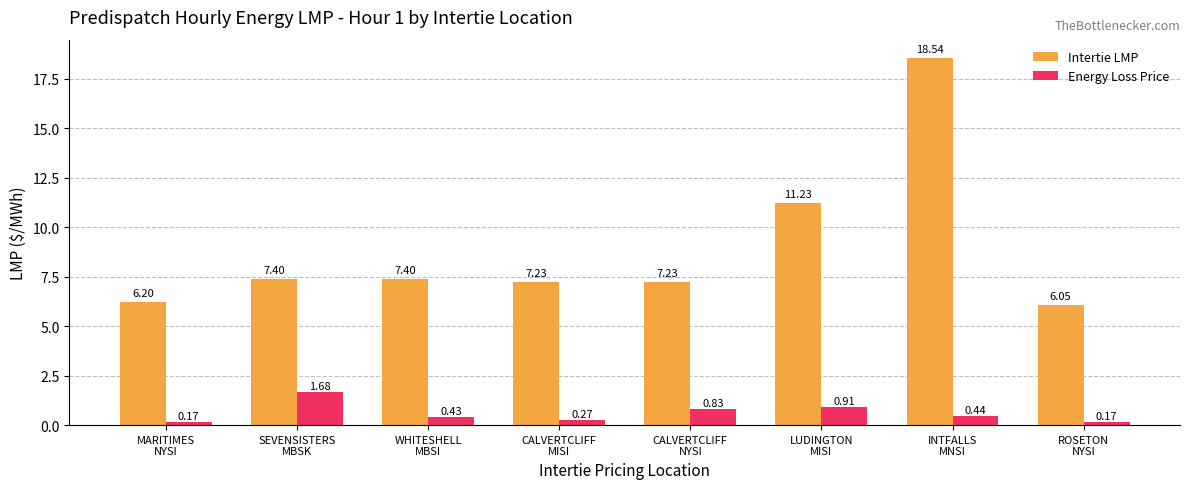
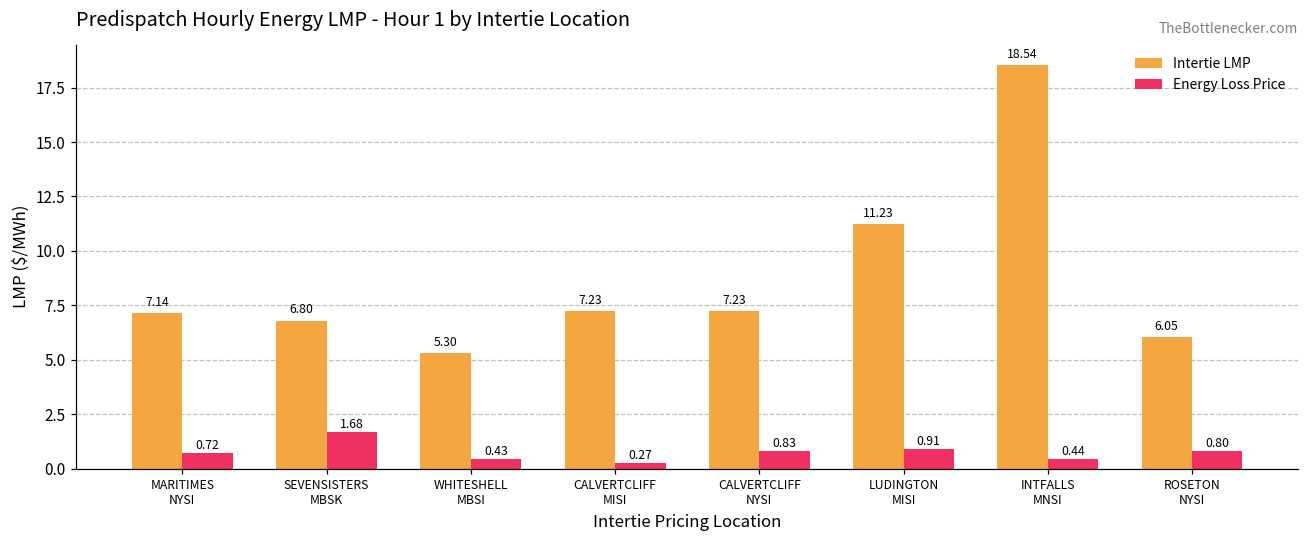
  {
    "Intertie LMP": {
-     "MARITIMES NYSI": 6.20,
-     "SEVENSISTERS MBSK": 7.40,
-     "WHITESHELL MBSI": 7.40,
+     "MARITIMES NYSI": 7.14,
+     "SEVENSISTERS MBSK": 6.80,
+     "WHITESHELL MBSI": 5.30,
      "CALVERTCLIFF MISI": 7.23,
      "CALVERTCLIFF NYSI": 7.23,
      "LUDINGTON MISI": 11.23,
      "INTFALLS MNSI": 18.54,
      "ROSETON NYSI": 6.05
    },
    "Energy Loss Price": {
-     "MARITIMES NYSI": 0.17,
+     "MARITIMES NYSI": 0.72,
      "SEVENSISTERS MBSK": 1.68,
      "WHITESHELL MBSI": 0.43,
      "CALVERTCLIFF MISI": 0.27,
      "CALVERTCLIFF NYSI": 0.83,
      "LUDINGTON MISI": 0.91,
      "INTFALLS MNSI": 0.44,
-     "ROSETON NYSI": 0.17
+     "ROSETON NYSI": 0.80
    }
  }
